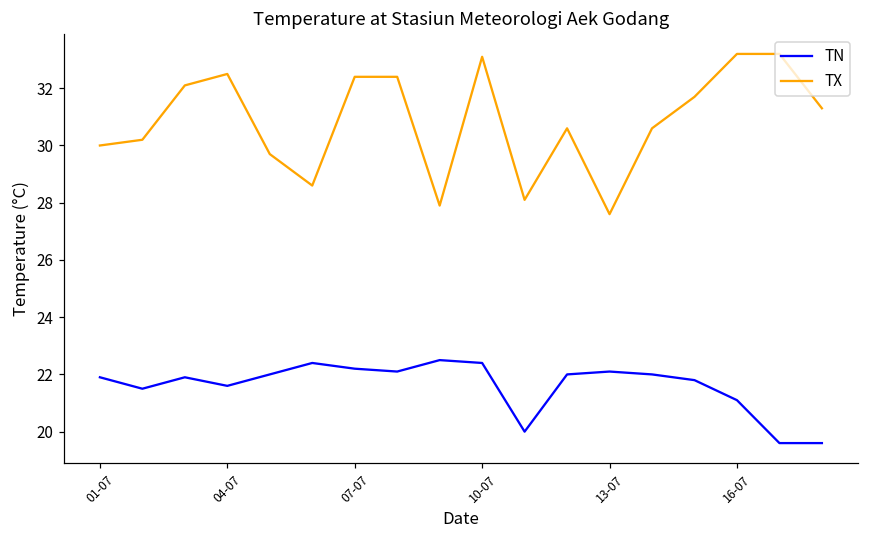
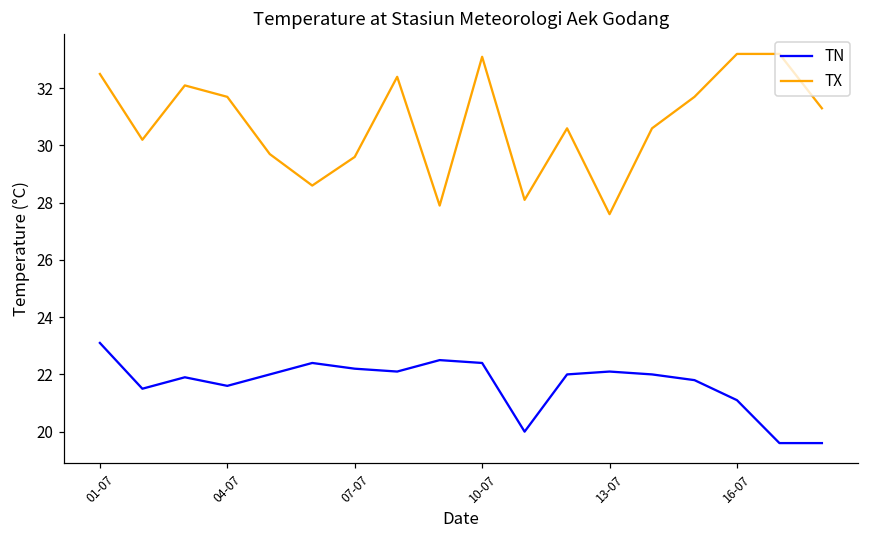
  {
    "TN": {
-     "01-07": 21.9,
+     "01-07": 23.1,
      "04-07": 21.6,
      "07-07": 22.2,
      "10-07": 22.4,
      "13-07": 22.1,
      "16-07": 21.1
    },
    "TX": {
-     "01-07": 30.0,
-     "04-07": 32.5,
-     "07-07": 32.4,
+     "01-07": 32.5,
+     "04-07": 31.7,
+     "07-07": 29.6,
      "10-07": 33.1,
      "13-07": 27.6,
      "16-07": 33.2
    }
  }
